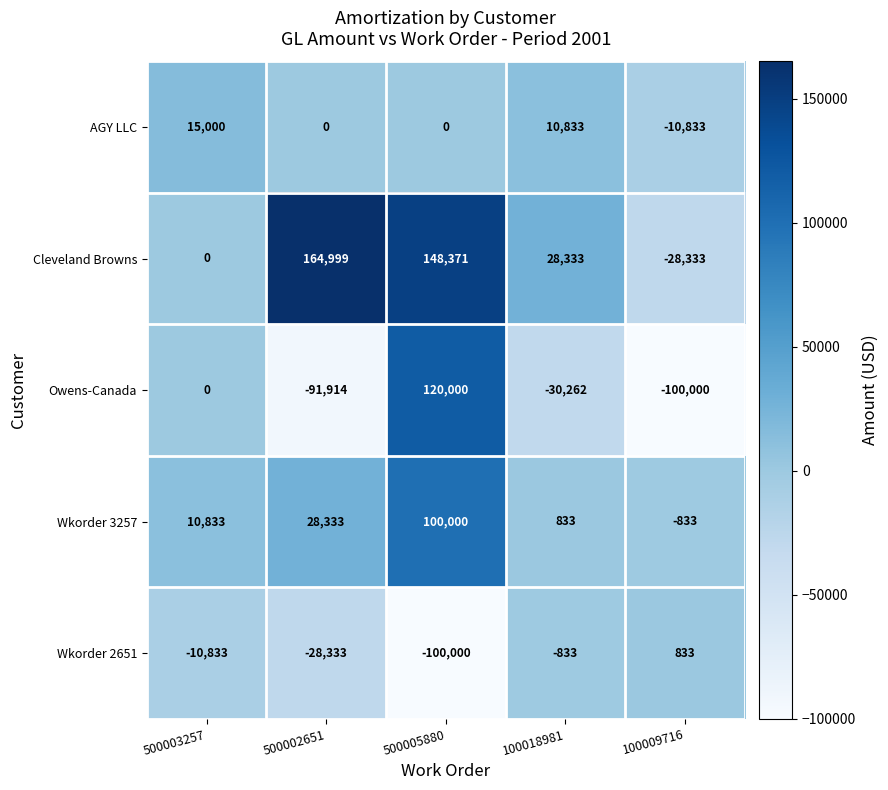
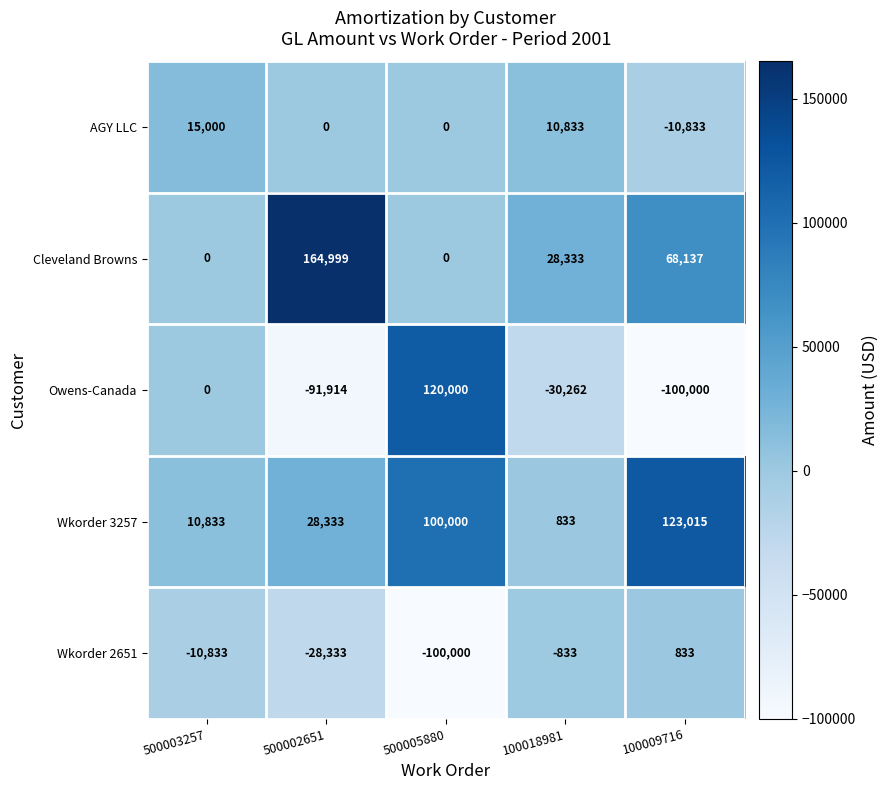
  {
    "AGY LLC": {
      "500003257": "15,000",
      "500002651": "0",
      "500005880": "0",
      "100018981": "10,833",
      "100009716": "-10,833"
    },
    "Cleveland Browns": {
      "500003257": "0",
      "500002651": "164,999",
-     "500005880": "148,371",
+     "500005880": "0",
      "100018981": "28,333",
-     "100009716": "-28,333"
+     "100009716": "68,137"
    },
    "Owens-Canada": {
      "500003257": "0",
      "500002651": "-91,914",
      "500005880": "120,000",
      "100018981": "-30,262",
      "100009716": "-100,000"
    },
    "Wkorder 3257": {
      "500003257": "10,833",
      "500002651": "28,333",
      "500005880": "100,000",
      "100018981": "833",
-     "100009716": "-833"
+     "100009716": "123,015"
    },
    "Wkorder 2651": {
      "500003257": "-10,833",
      "500002651": "-28,333",
      "500005880": "-100,000",
      "100018981": "-833",
      "100009716": "833"
    }
  }
